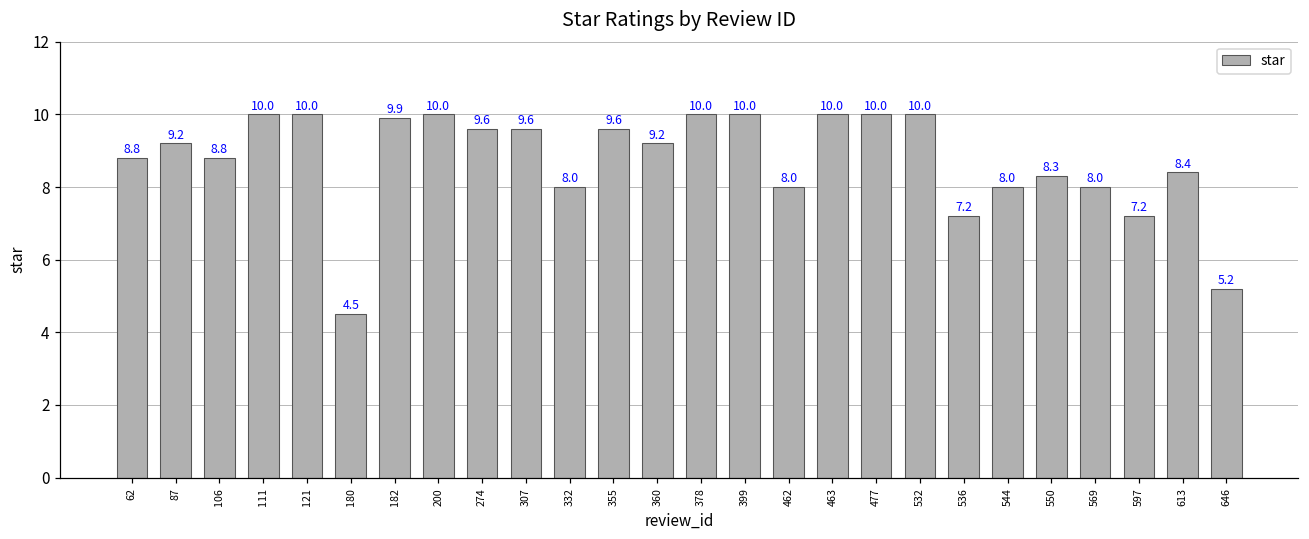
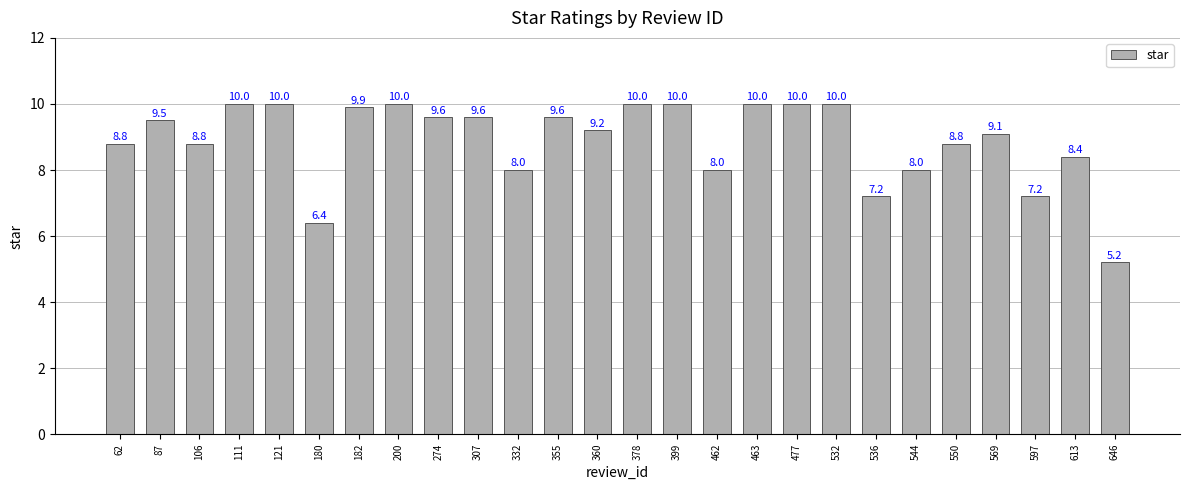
  {
    "62": 8.8,
-   "87": 9.2,
+   "87": 9.5,
    "106": 8.8,
    "111": 10.0,
    "121": 10.0,
-   "180": 4.5,
+   "180": 6.4,
    "182": 9.9,
    "200": 10.0,
    "274": 9.6,
    "307": 9.6,
    "332": 8.0,
    "355": 9.6,
    "360": 9.2,
    "378": 10.0,
    "399": 10.0,
    "462": 8.0,
    "463": 10.0,
    "477": 10.0,
    "532": 10.0,
    "536": 7.2,
    "544": 8.0,
-   "550": 8.3,
-   "569": 8.0,
+   "550": 8.8,
+   "569": 9.1,
    "597": 7.2,
    "613": 8.4,
    "646": 5.2
  }
